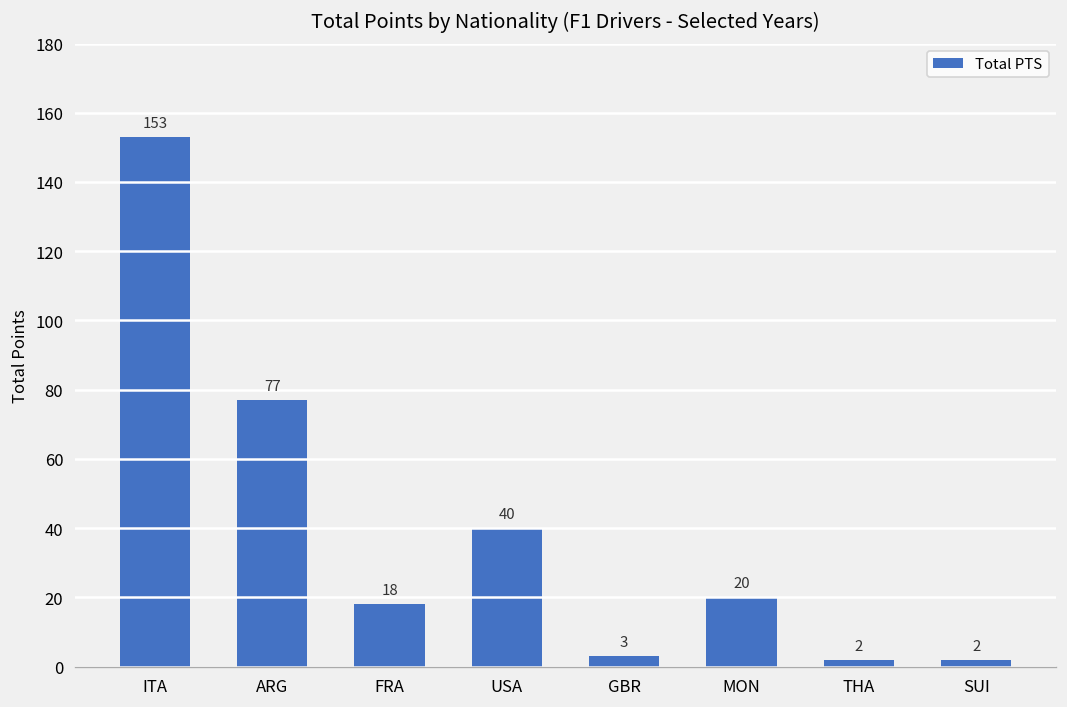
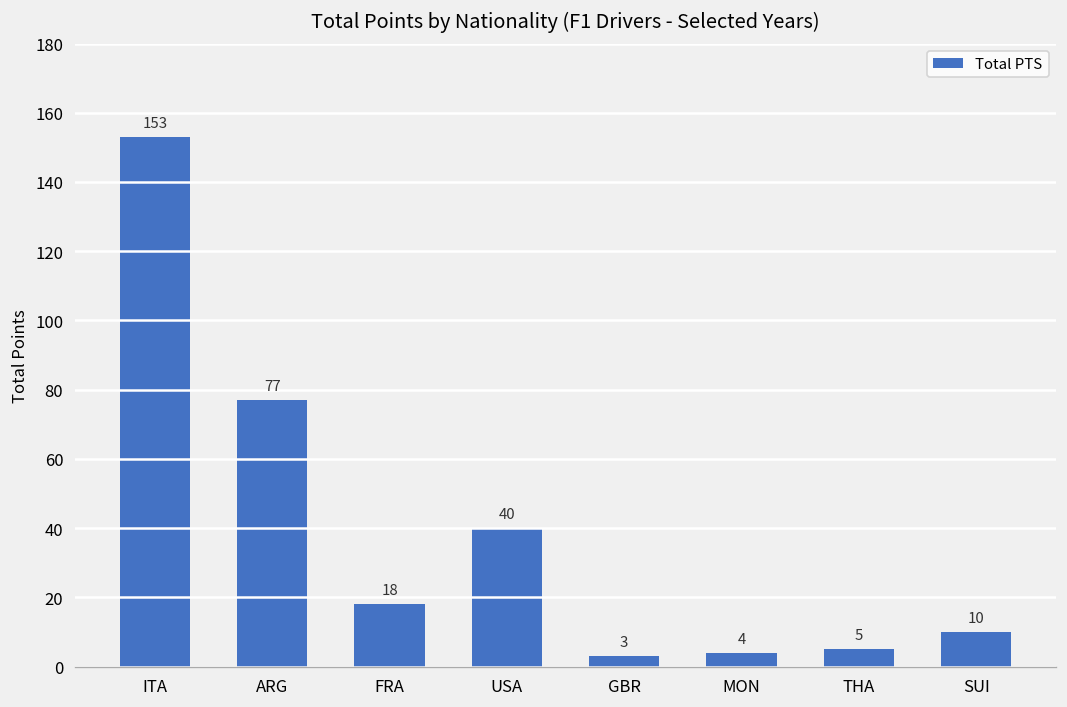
  {
    "ITA": 153,
    "ARG": 77,
    "FRA": 18,
    "USA": 40,
    "GBR": 3,
-   "MON": 20,
-   "THA": 2,
-   "SUI": 2
+   "MON": 4,
+   "THA": 5,
+   "SUI": 10
  }
